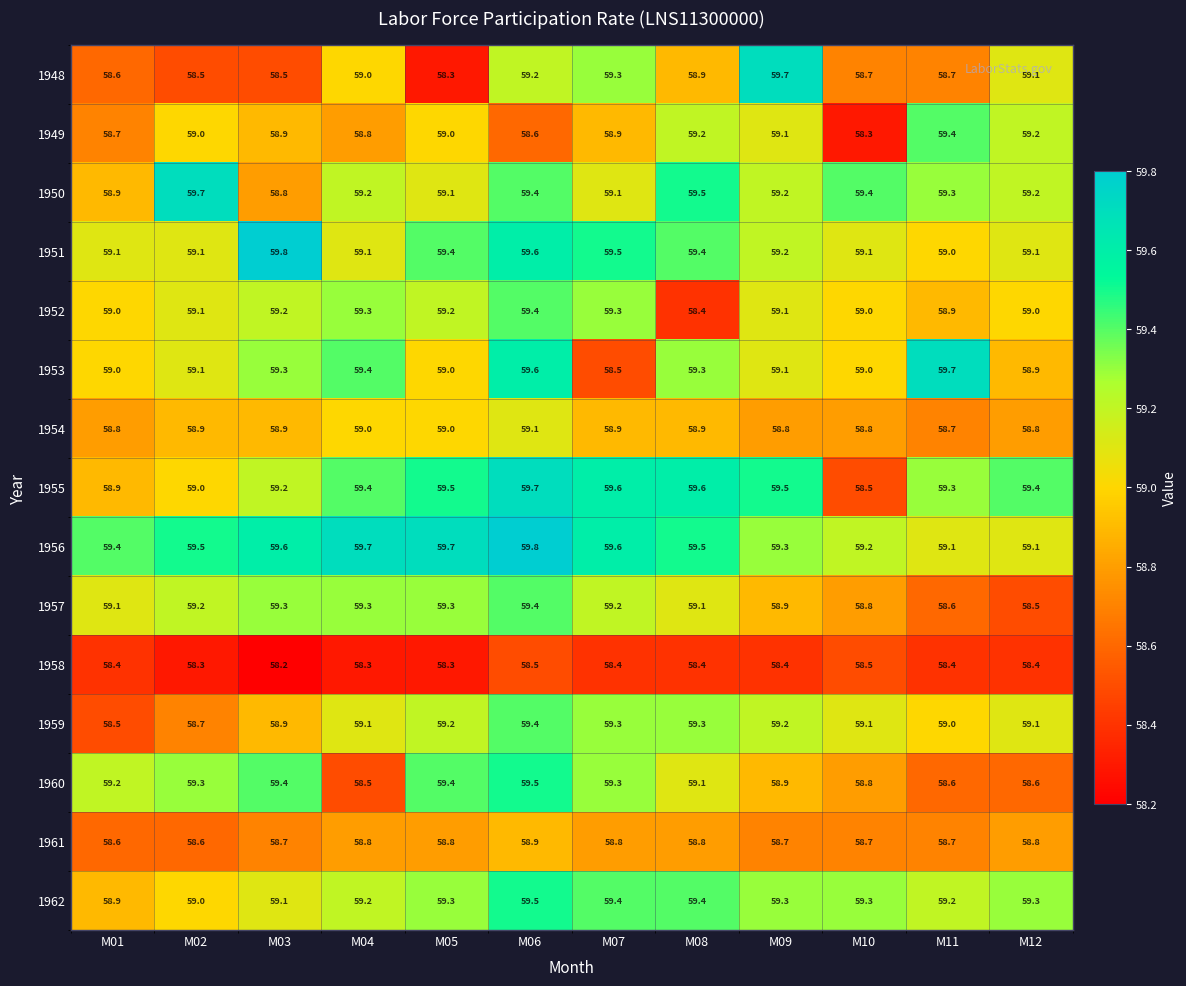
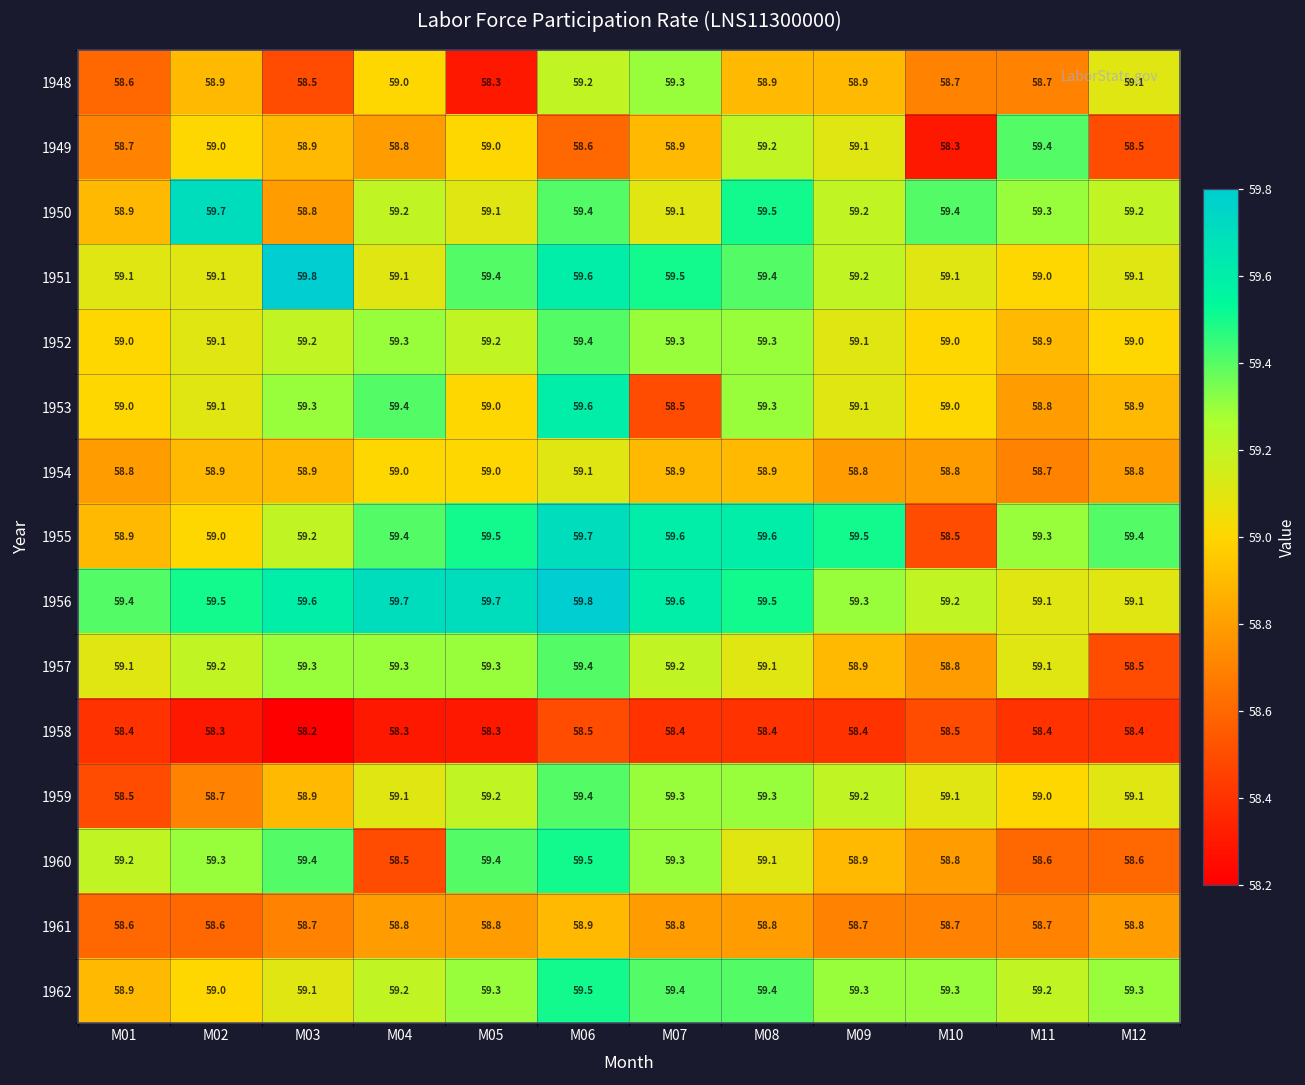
  {
    "1948": {
      "M01": 58.6,
-     "M02": 58.5,
+     "M02": 58.9,
      "M03": 58.5,
      "M04": 59.0,
      "M05": 58.3,
      "M06": 59.2,
      "M07": 59.3,
      "M08": 58.9,
-     "M09": 59.7,
+     "M09": 58.9,
      "M10": 58.7,
      "M11": 58.7
    },
    "1949": {
      "M01": 58.7,
      "M02": 59.0,
      "M03": 58.9,
      "M04": 58.8,
      "M05": 59.0,
      "M06": 58.6,
      "M07": 58.9,
      "M08": 59.2,
      "M09": 59.1,
      "M10": 58.3,
      "M11": 59.4,
-     "M12": 59.2
+     "M12": 58.5
    },
    "1950": {
      "M01": 58.9,
      "M02": 59.7,
      "M03": 58.8,
      "M04": 59.2,
      "M05": 59.1,
      "M06": 59.4,
      "M07": 59.1,
      "M08": 59.5,
      "M09": 59.2,
      "M10": 59.4,
      "M11": 59.3,
      "M12": 59.2
    },
    "1951": {
      "M01": 59.1,
      "M02": 59.1,
      "M03": 59.8,
      "M04": 59.1,
      "M05": 59.4,
      "M06": 59.6,
      "M07": 59.5,
      "M08": 59.4,
      "M09": 59.2,
      "M10": 59.1,
      "M11": 59.0,
      "M12": 59.1
    },
    "1952": {
      "M01": 59.0,
      "M02": 59.1,
      "M03": 59.2,
      "M04": 59.3,
      "M05": 59.2,
      "M06": 59.4,
      "M07": 59.3,
-     "M08": 58.4,
+     "M08": 59.3,
      "M09": 59.1,
      "M10": 59.0,
      "M11": 58.9,
      "M12": 59.0
    },
    "1953": {
      "M01": 59.0,
      "M02": 59.1,
      "M03": 59.3,
      "M04": 59.4,
      "M05": 59.0,
      "M06": 59.6,
      "M07": 58.5,
      "M08": 59.3,
      "M09": 59.1,
      "M10": 59.0,
-     "M11": 59.7,
+     "M11": 58.8,
      "M12": 58.9
    },
    "1954": {
      "M01": 58.8,
      "M02": 58.9,
      "M03": 58.9,
      "M04": 59.0,
      "M05": 59.0,
      "M06": 59.1,
      "M07": 58.9,
      "M08": 58.9,
      "M09": 58.8,
      "M10": 58.8,
      "M11": 58.7,
      "M12": 58.8
    },
    "1955": {
      "M01": 58.9,
      "M02": 59.0,
      "M03": 59.2,
      "M04": 59.4,
      "M05": 59.5,
      "M06": 59.7,
      "M07": 59.6,
      "M08": 59.6,
      "M09": 59.5,
      "M10": 58.5,
      "M11": 59.3,
      "M12": 59.4
    },
    "1956": {
      "M01": 59.4,
      "M02": 59.5,
      "M03": 59.6,
      "M04": 59.7,
      "M05": 59.7,
      "M06": 59.8,
      "M07": 59.6,
      "M08": 59.5,
      "M09": 59.3,
      "M10": 59.2,
      "M11": 59.1,
      "M12": 59.1
    },
    "1957": {
      "M01": 59.1,
      "M02": 59.2,
      "M03": 59.3,
      "M04": 59.3,
      "M05": 59.3,
      "M06": 59.4,
      "M07": 59.2,
      "M08": 59.1,
      "M09": 58.9,
      "M10": 58.8,
-     "M11": 58.6,
+     "M11": 59.1,
      "M12": 58.5
    },
    "1958": {
      "M01": 58.4,
      "M02": 58.3,
      "M03": 58.2,
      "M04": 58.3,
      "M05": 58.3,
      "M06": 58.5,
      "M07": 58.4,
      "M08": 58.4,
      "M09": 58.4,
      "M10": 58.5,
      "M11": 58.4,
      "M12": 58.4
    },
    "1959": {
      "M01": 58.5,
      "M02": 58.7,
      "M03": 58.9,
      "M04": 59.1,
      "M05": 59.2,
      "M06": 59.4,
      "M07": 59.3,
      "M08": 59.3,
      "M09": 59.2,
      "M10": 59.1,
      "M11": 59.0,
      "M12": 59.1
    },
    "1960": {
      "M01": 59.2,
      "M02": 59.3,
      "M03": 59.4,
      "M04": 58.5,
      "M05": 59.4,
      "M06": 59.5,
      "M07": 59.3,
      "M08": 59.1,
      "M09": 58.9,
      "M10": 58.8,
      "M11": 58.6,
      "M12": 58.6
    },
    "1961": {
      "M01": 58.6,
      "M02": 58.6,
      "M03": 58.7,
      "M04": 58.8,
      "M05": 58.8,
      "M06": 58.9,
      "M07": 58.8,
      "M08": 58.8,
      "M09": 58.7,
      "M10": 58.7,
      "M11": 58.7,
      "M12": 58.8
    },
    "1962": {
      "M01": 58.9,
      "M02": 59.0,
      "M03": 59.1,
      "M04": 59.2,
      "M05": 59.3,
      "M06": 59.5,
      "M07": 59.4,
      "M08": 59.4,
      "M09": 59.3,
      "M10": 59.3,
      "M11": 59.2,
      "M12": 59.3
    }
  }
